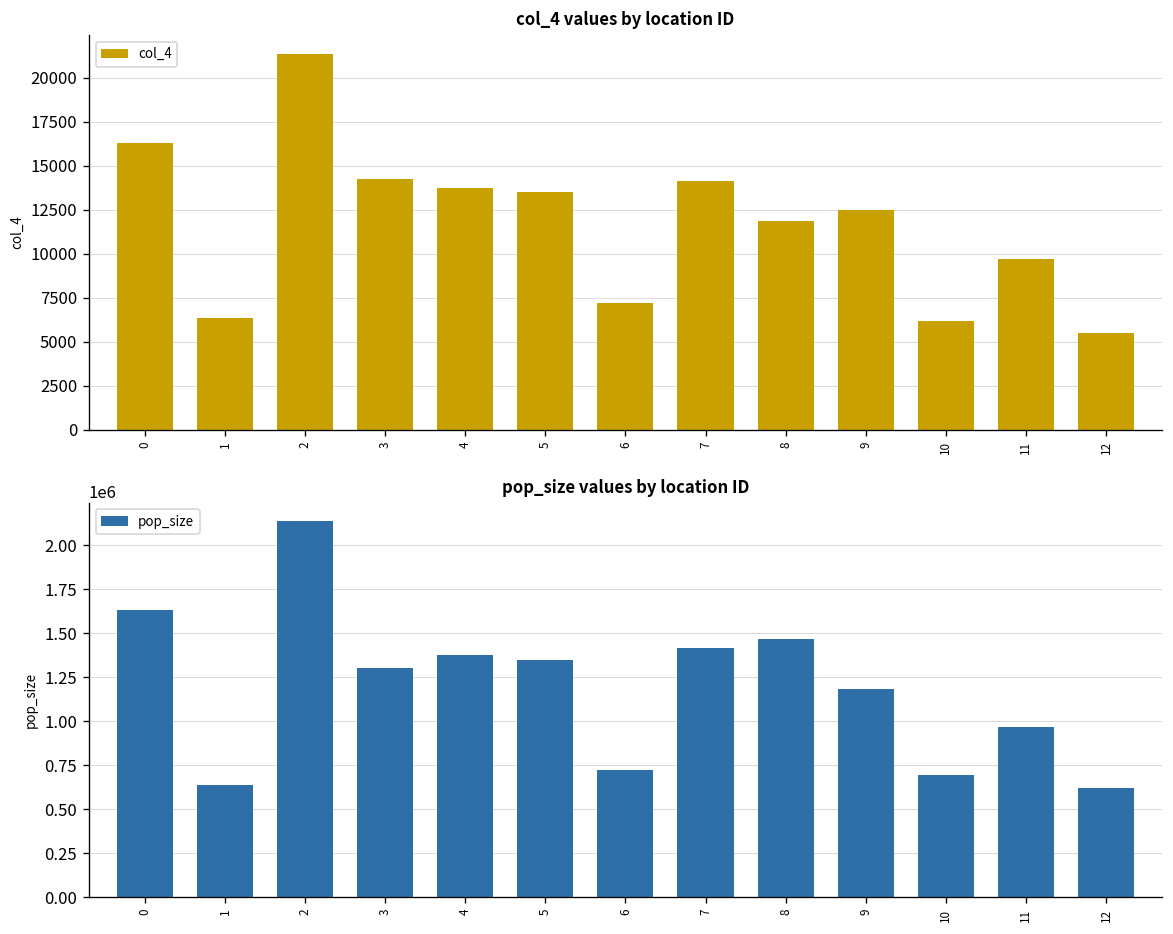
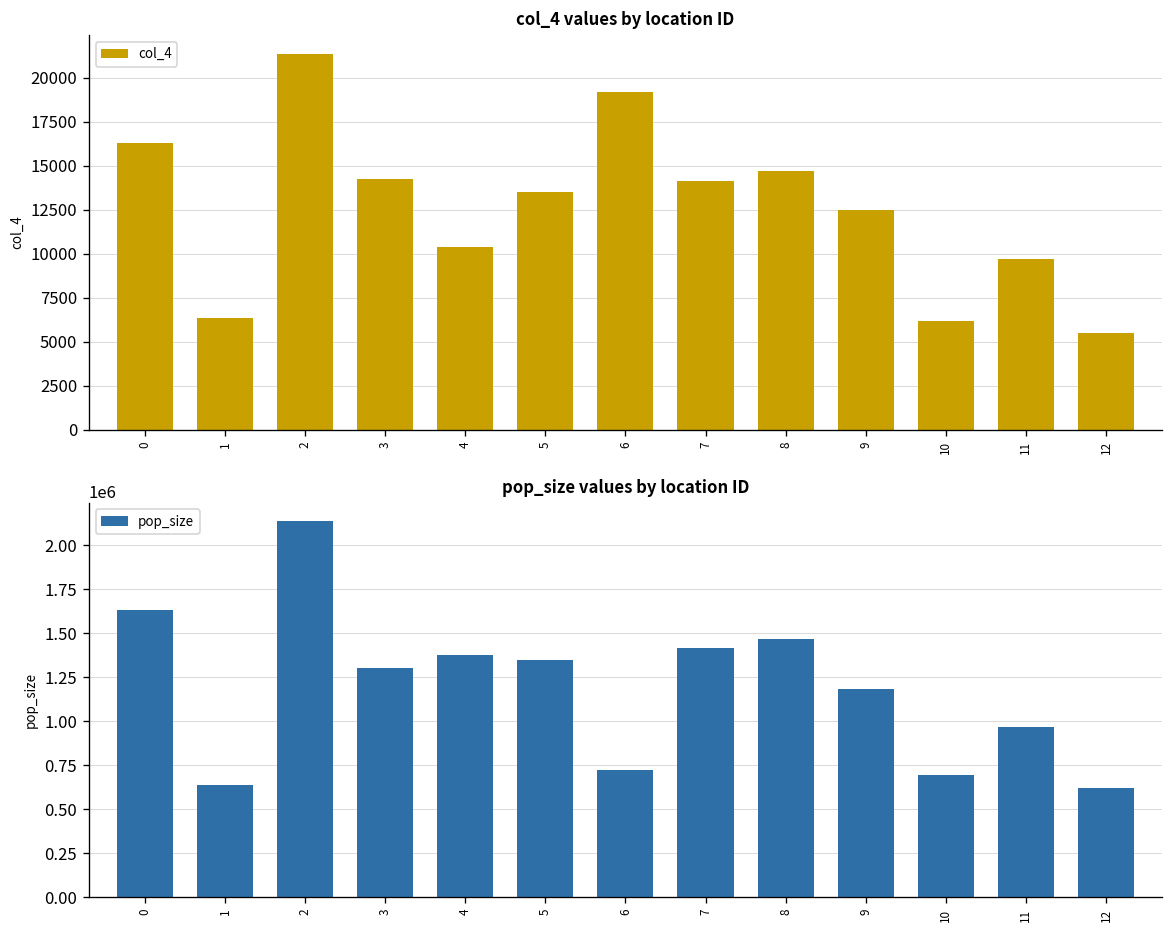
  {
    "col_4 values by location ID": {
      "0": 16300,
      "1": 6400,
      "2": 21400,
      "3": 14300,
-     "4": 13800,
+     "4": 10400,
      "5": 13500,
-     "6": 7200,
+     "6": 19200,
      "7": 14200,
-     "8": 11900,
+     "8": 14700,
      "9": 12500,
      "10": 6200,
      "11": 9700,
      "12": 5500
    },
    "pop_size values by location ID": {
      "0": 1630000,
      "1": 640000,
      "2": 2140000,
      "3": 1300000,
      "4": 1380000,
      "5": 1350000,
      "6": 720000,
      "7": 1420000,
      "8": 1470000,
      "9": 1190000,
      "10": 700000,
      "11": 970000,
      "12": 620000
    }
  }
